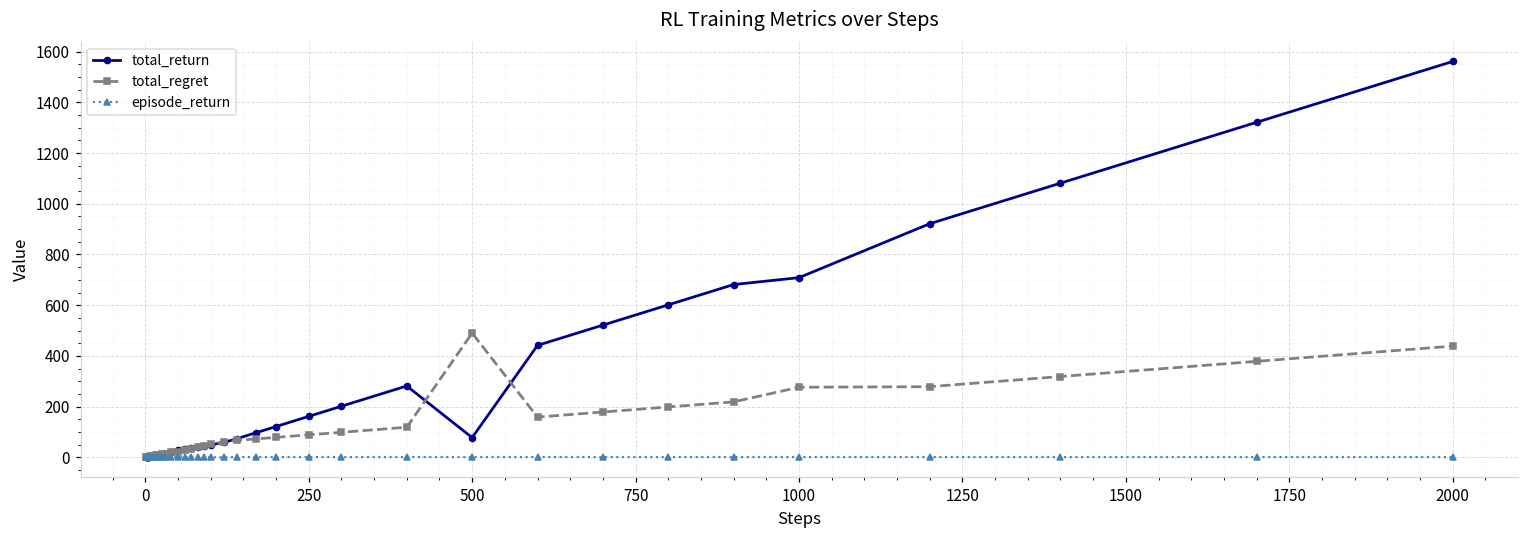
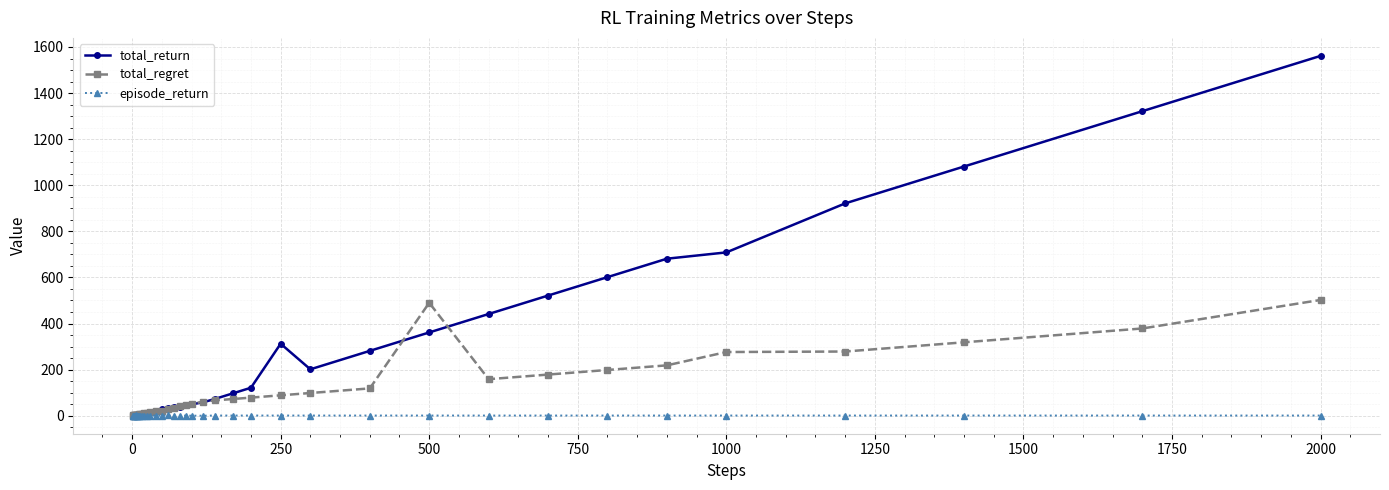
  {
    "total_return": {
-     "250": 160,
-     "500": 80,
+     "250": 310,
+     "500": 360,
      "1000": 710,
      "2000": 1560
    },
    "total_regret": {
      "250": 90,
      "500": 490,
      "1000": 280,
-     "2000": 440
+     "2000": 500
    },
    "episode_return": {
      "250": 0,
      "500": 0,
      "1000": 0,
      "2000": 0
    }
  }
